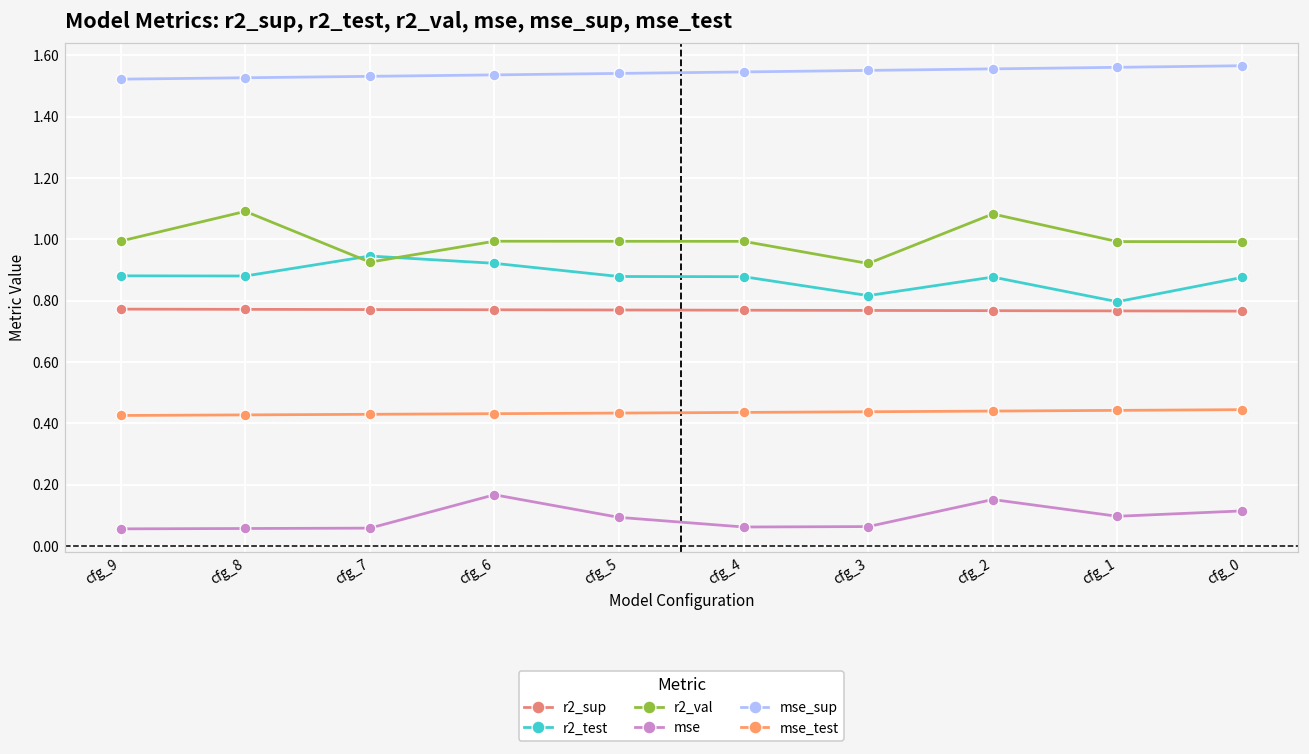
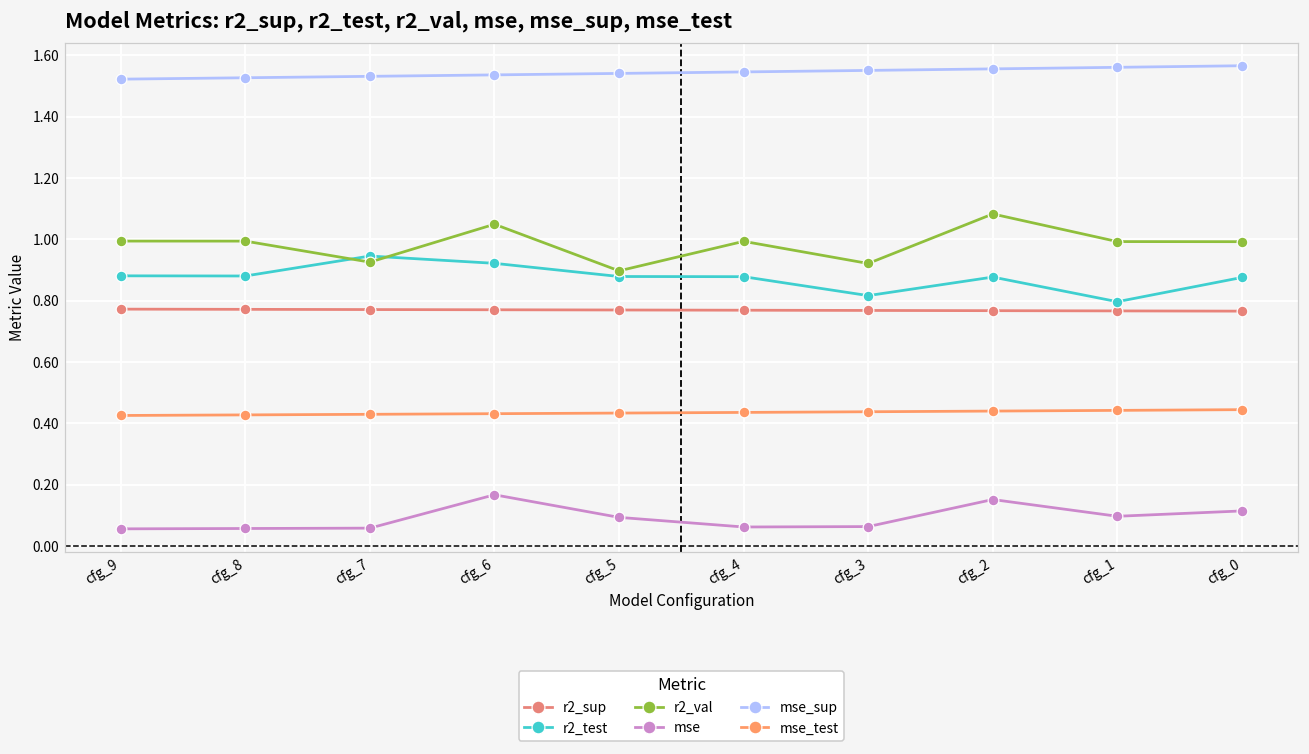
  {
    "r2_test": {
      "cfg_9": 0.88,
      "cfg_8": 0.88,
      "cfg_7": 0.95,
      "cfg_6": 0.92,
      "cfg_5": 0.88,
      "cfg_4": 0.88,
      "cfg_3": 0.82,
      "cfg_2": 0.88,
      "cfg_1": 0.80,
      "cfg_0": 0.88
    },
    "r2_val": {
      "cfg_9": 0.99,
-     "cfg_8": 1.09,
+     "cfg_8": 0.99,
      "cfg_7": 0.93,
-     "cfg_6": 0.99,
-     "cfg_5": 0.99,
+     "cfg_6": 1.05,
+     "cfg_5": 0.90,
      "cfg_4": 0.99,
      "cfg_3": 0.92,
      "cfg_2": 1.08,
      "cfg_1": 0.99,
      "cfg_0": 0.99
    },
    "mse": {
      "cfg_9": 0.06,
      "cfg_8": 0.06,
      "cfg_7": 0.06,
      "cfg_6": 0.17,
      "cfg_5": 0.09,
      "cfg_4": 0.06,
      "cfg_3": 0.06,
      "cfg_2": 0.15,
      "cfg_1": 0.10,
      "cfg_0": 0.11
    },
    "mse_sup": {
      "cfg_9": 1.52,
      "cfg_8": 1.53,
      "cfg_7": 1.53,
      "cfg_6": 1.54,
      "cfg_5": 1.54,
      "cfg_4": 1.55,
      "cfg_3": 1.55,
      "cfg_2": 1.56,
      "cfg_1": 1.56,
      "cfg_0": 1.57
    }
  }
